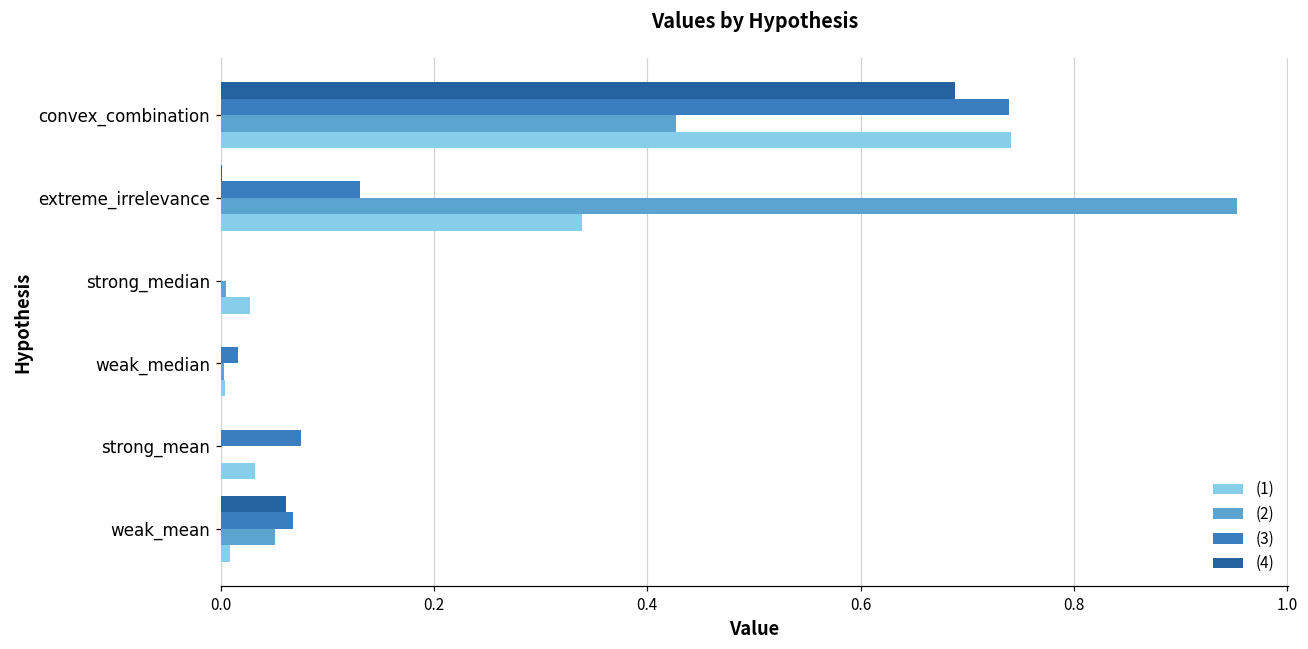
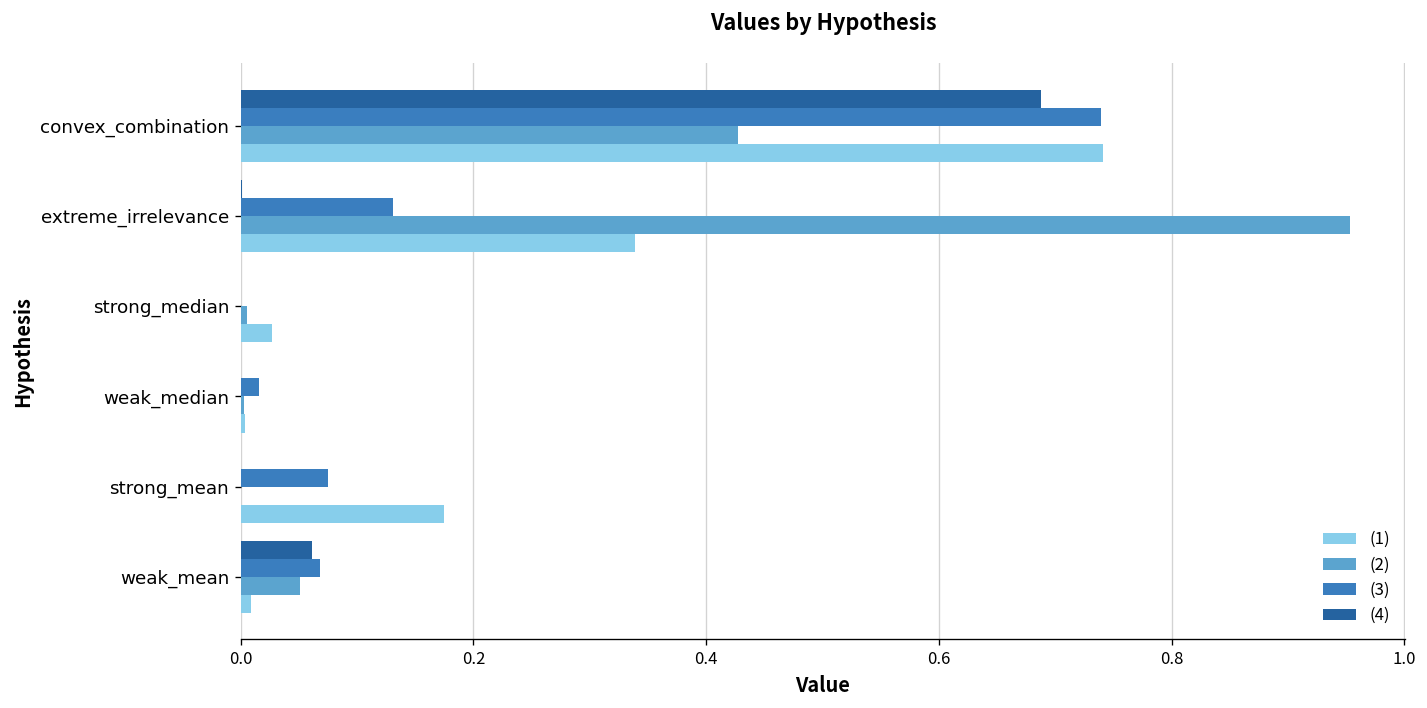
  {
    "(1)": {
      "convex_combination": 0.74,
      "extreme_irrelevance": 0.34,
      "strong_median": 0.03,
      "weak_median": 0.00,
-     "strong_mean": 0.03,
+     "strong_mean": 0.18,
      "weak_mean": 0.01
    }
  }
